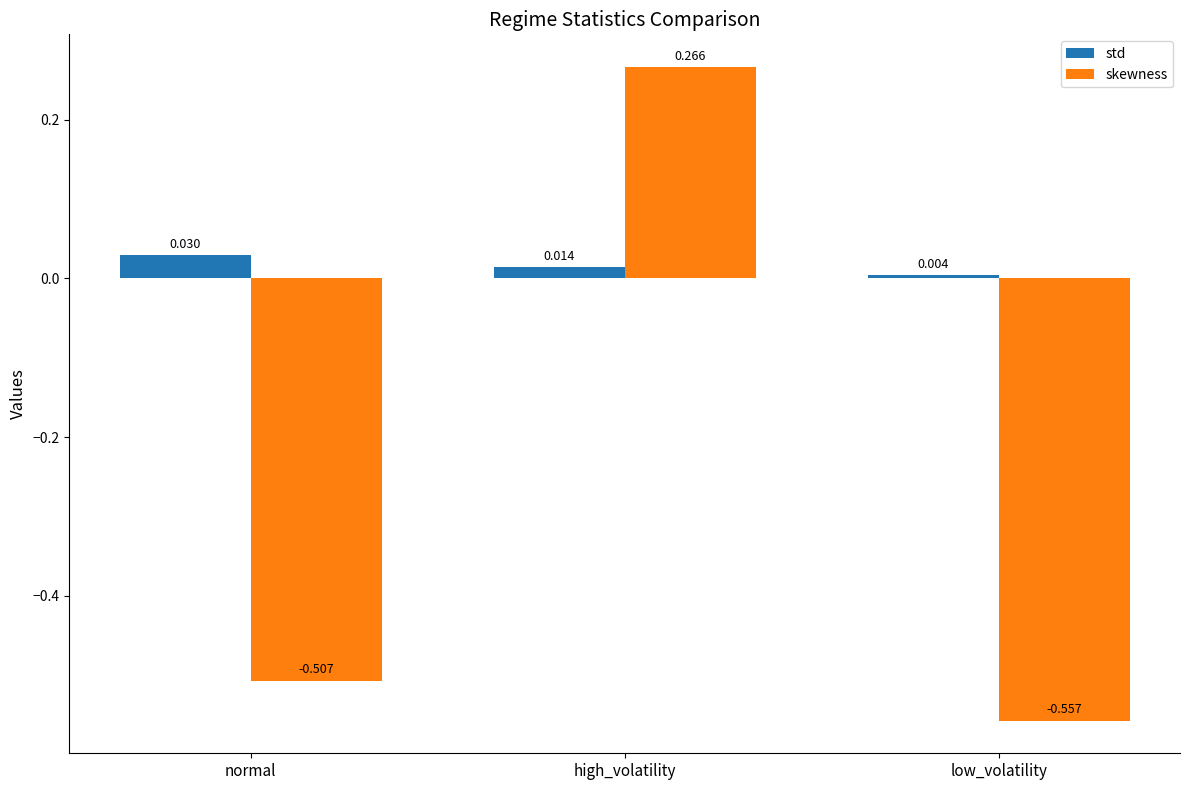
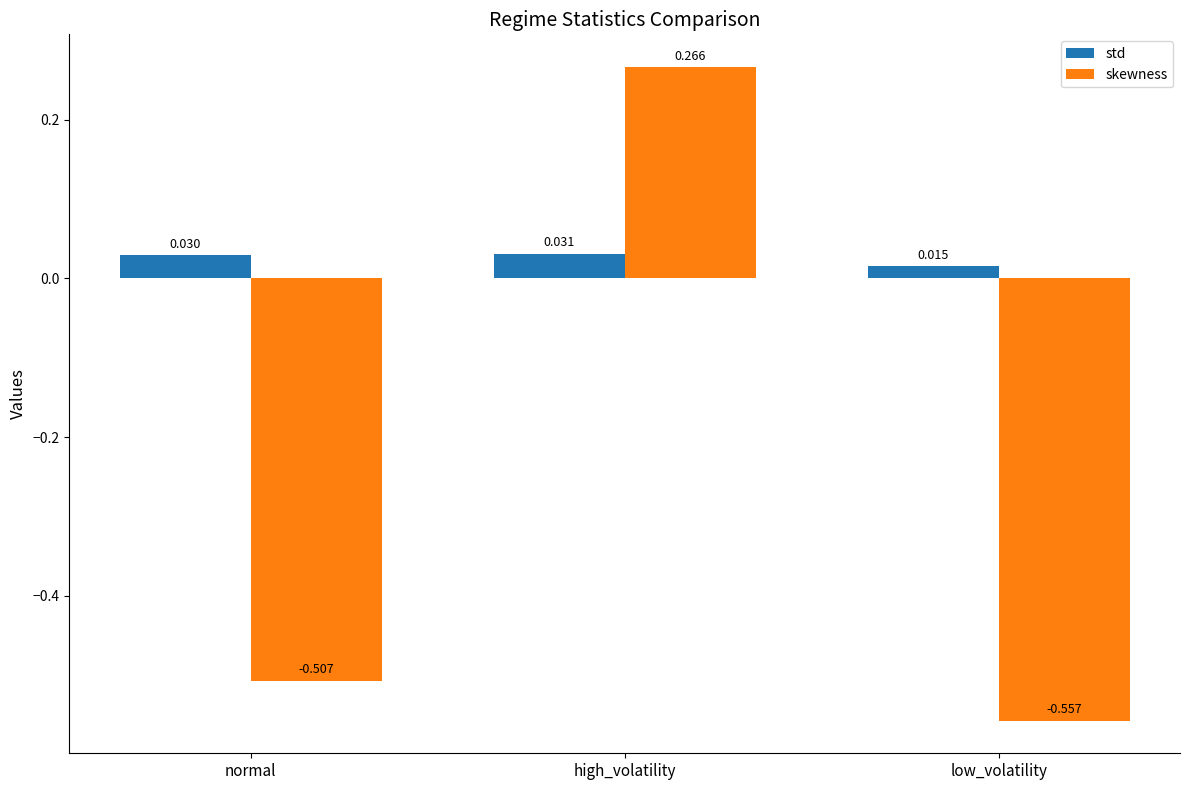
  {
    "std": {
      "normal": 0.030,
-     "high_volatility": 0.014,
-     "low_volatility": 0.004
+     "high_volatility": 0.031,
+     "low_volatility": 0.015
    },
    "skewness": {
      "normal": -0.507,
      "high_volatility": 0.266,
      "low_volatility": -0.557
    }
  }
